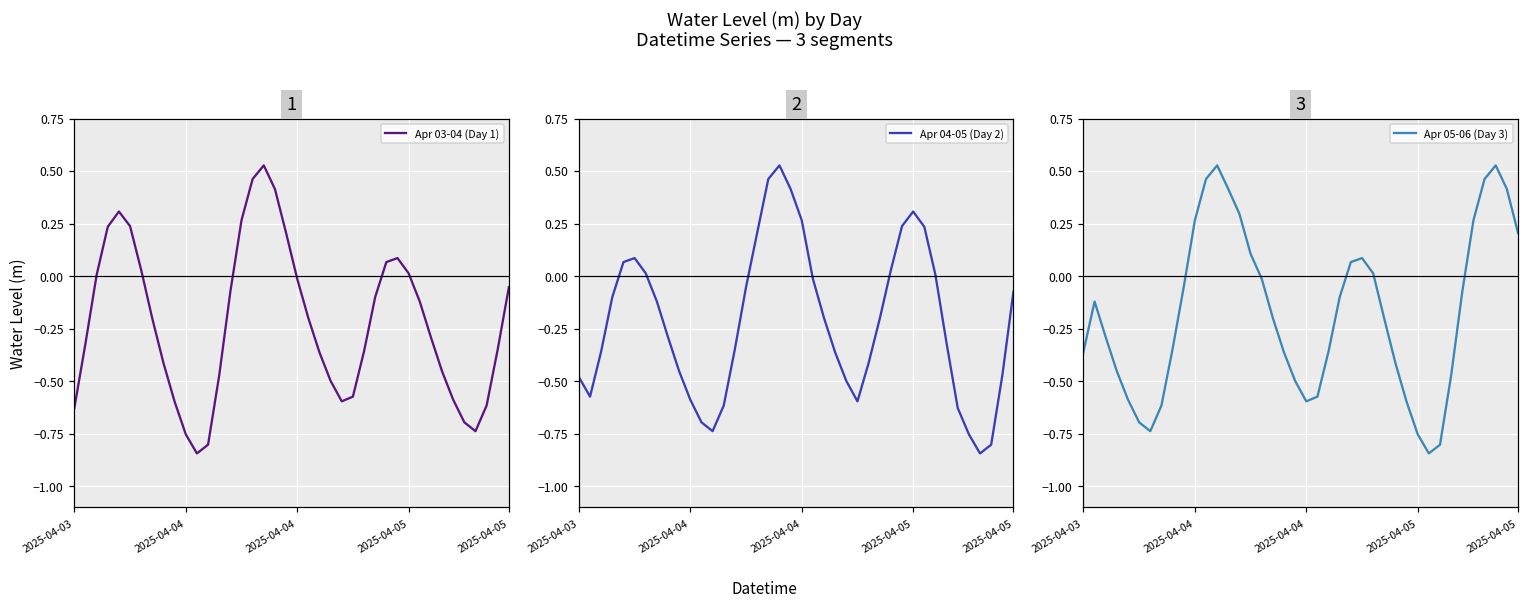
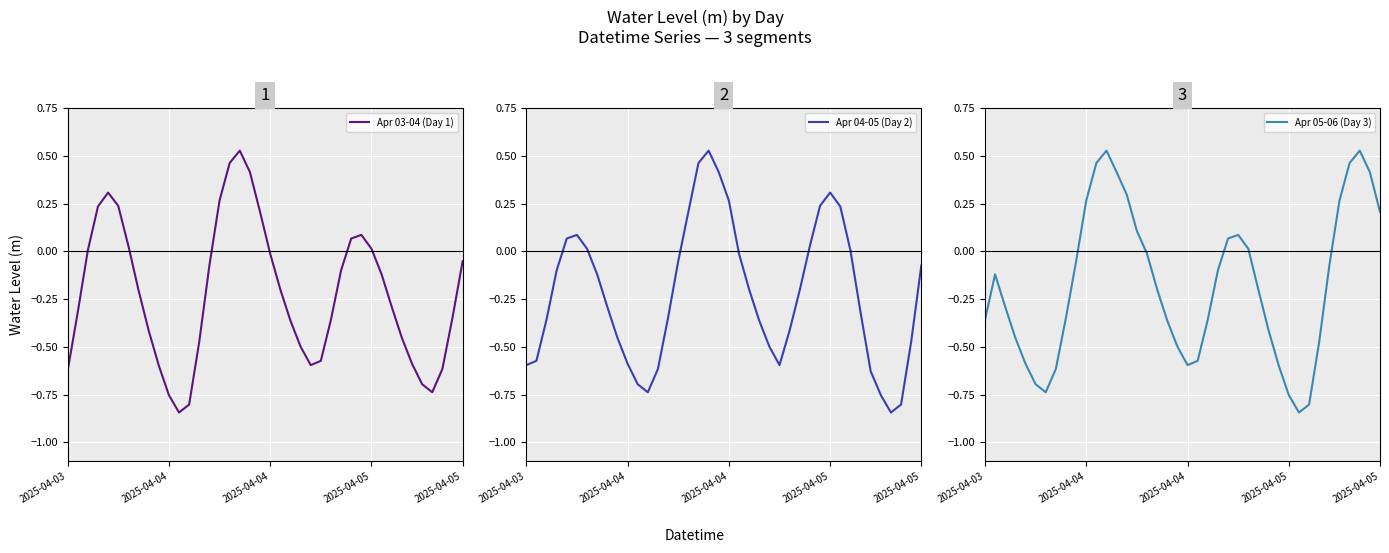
  {
    "1": {
      "2025-04-03": -0.63
    },
    "2": {
-     "2025-04-03": -0.48
+     "2025-04-03": -0.60
    },
    "3": {
      "2025-04-03": -0.36
    }
  }
